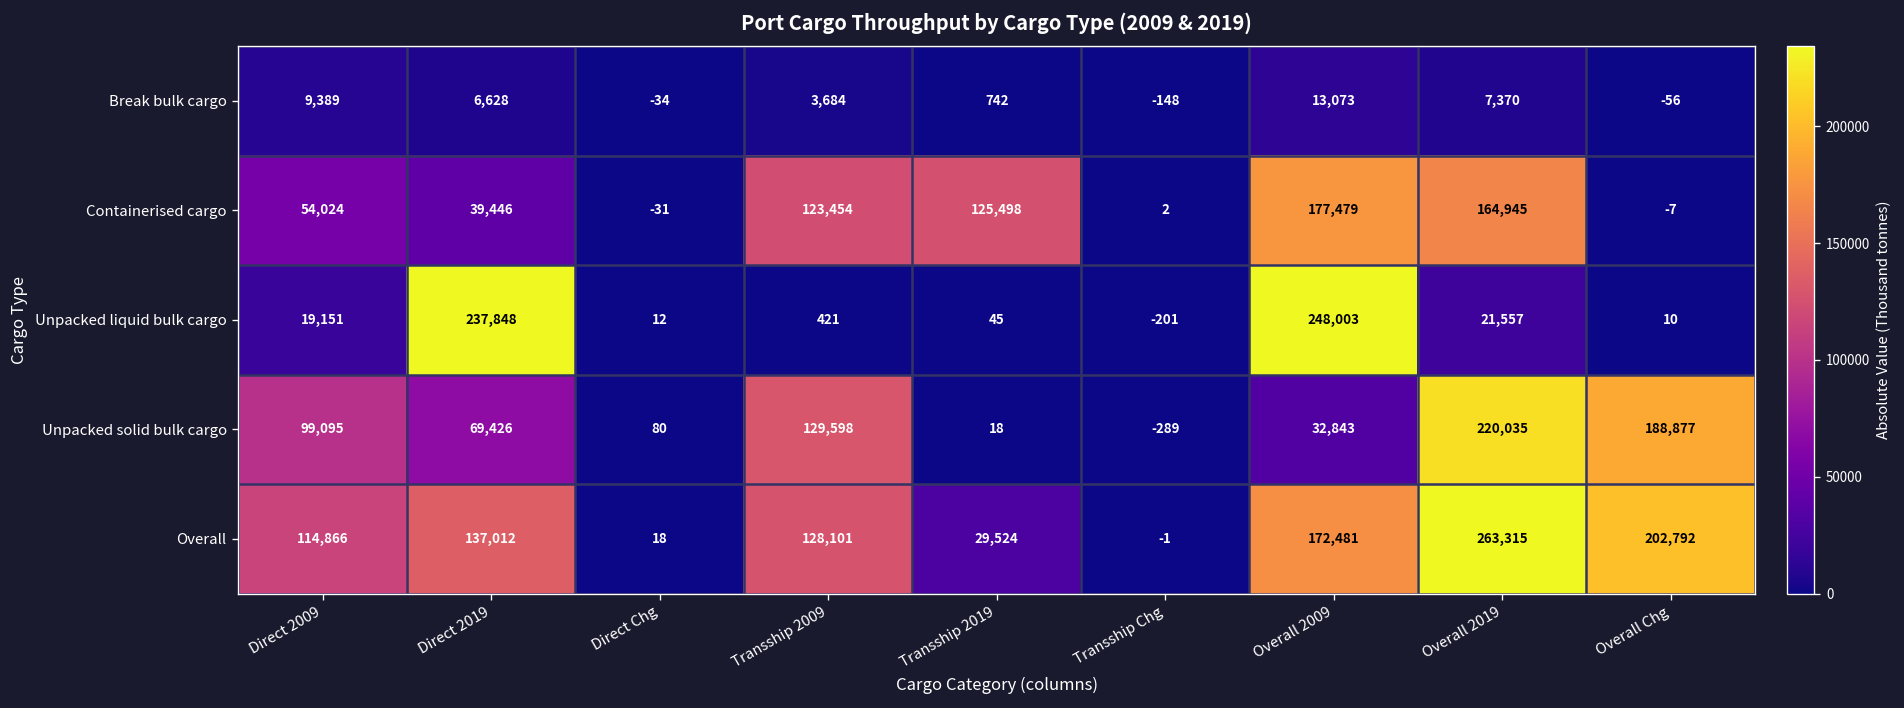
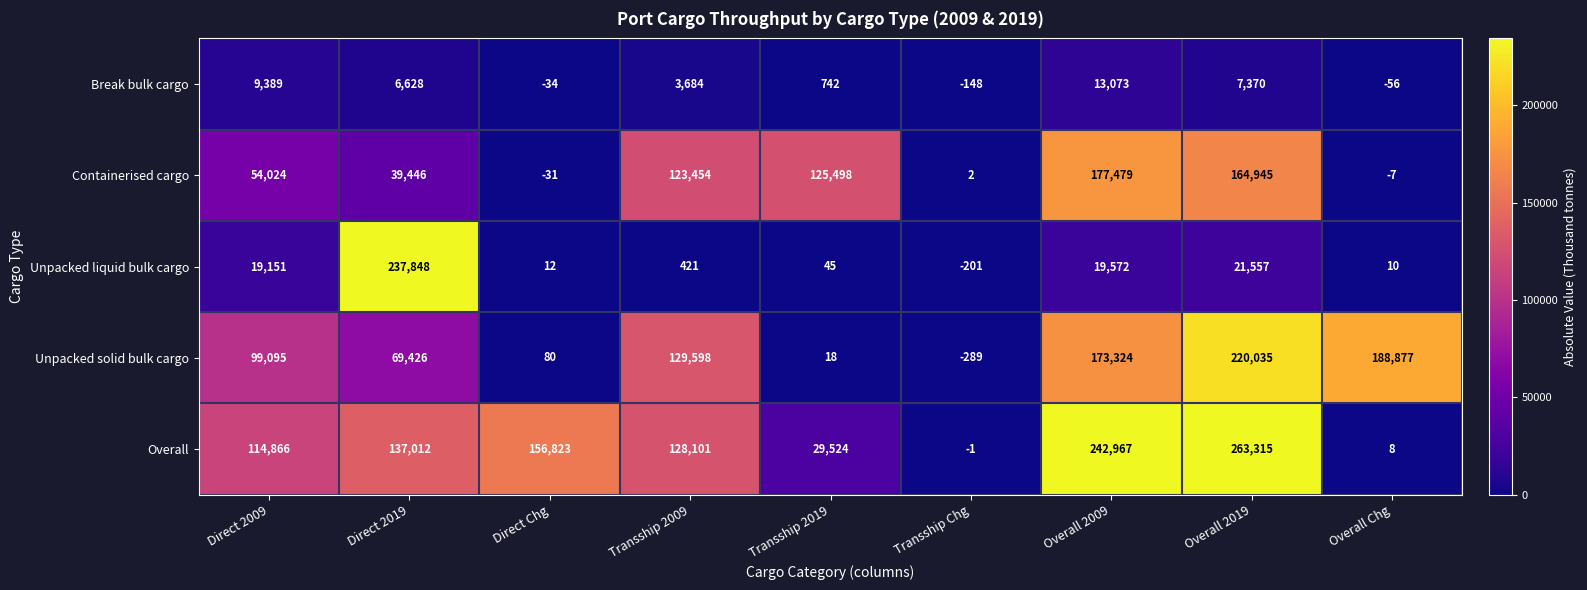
  {
    "Break bulk cargo": {
      "Direct 2009": "9,389",
      "Direct 2019": "6,628",
      "Direct Chg": "-34",
      "Transship 2009": "3,684",
      "Transship 2019": "742",
      "Transship Chg": "-148",
      "Overall 2009": "13,073",
      "Overall 2019": "7,370",
      "Overall Chg": "-56"
    },
    "Containerised cargo": {
      "Direct 2009": "54,024",
      "Direct 2019": "39,446",
      "Direct Chg": "-31",
      "Transship 2009": "123,454",
      "Transship 2019": "125,498",
      "Transship Chg": "2",
      "Overall 2009": "177,479",
      "Overall 2019": "164,945",
      "Overall Chg": "-7"
    },
    "Unpacked liquid bulk cargo": {
      "Direct 2009": "19,151",
      "Direct 2019": "237,848",
      "Direct Chg": "12",
      "Transship 2009": "421",
      "Transship 2019": "45",
      "Transship Chg": "-201",
-     "Overall 2009": "248,003",
+     "Overall 2009": "19,572",
      "Overall 2019": "21,557",
      "Overall Chg": "10"
    },
    "Unpacked solid bulk cargo": {
      "Direct 2009": "99,095",
      "Direct 2019": "69,426",
      "Direct Chg": "80",
      "Transship 2009": "129,598",
      "Transship 2019": "18",
      "Transship Chg": "-289",
-     "Overall 2009": "32,843",
+     "Overall 2009": "173,324",
      "Overall 2019": "220,035",
      "Overall Chg": "188,877"
    },
    "Overall": {
      "Direct 2009": "114,866",
      "Direct 2019": "137,012",
-     "Direct Chg": "18",
+     "Direct Chg": "156,823",
      "Transship 2009": "128,101",
      "Transship 2019": "29,524",
      "Transship Chg": "-1",
-     "Overall 2009": "172,481",
+     "Overall 2009": "242,967",
      "Overall 2019": "263,315",
-     "Overall Chg": "202,792"
+     "Overall Chg": "8"
    }
  }
